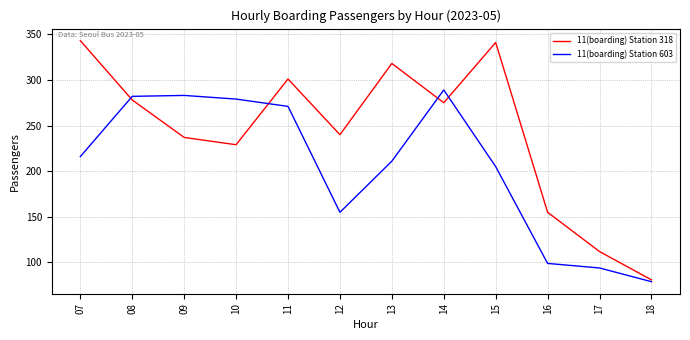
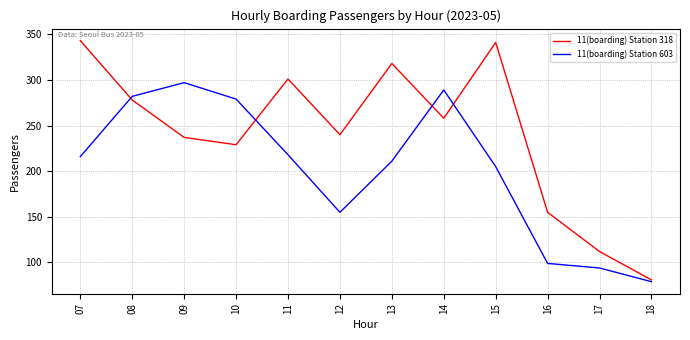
  {
    "11(boarding) Station 318": {
      "08": 280,
      "09": 240,
      "10": 230,
      "11": 300,
      "12": 240,
      "13": 320,
-     "14": 280,
+     "14": 260,
      "15": 340,
      "16": 160,
      "17": 110
    },
    "11(boarding) Station 603": {
      "07": 220,
      "08": 280,
-     "09": 280,
+     "09": 300,
      "10": 280,
-     "11": 270,
+     "11": 220,
      "12": 160,
      "13": 210,
      "14": 290,
      "15": 210,
      "16": 100,
      "17": 90
    }
  }
